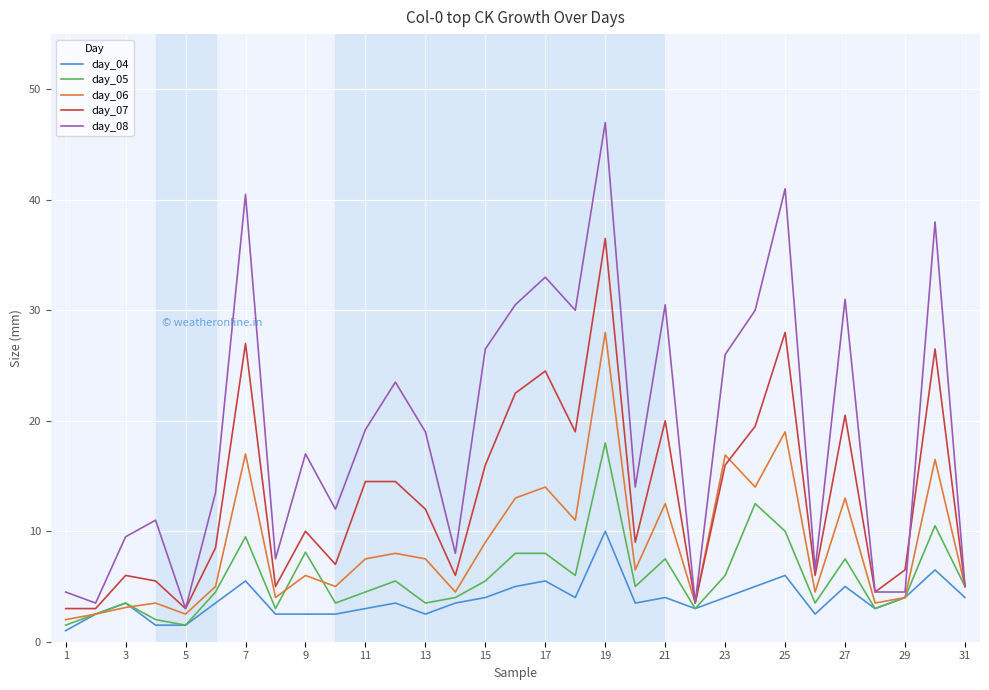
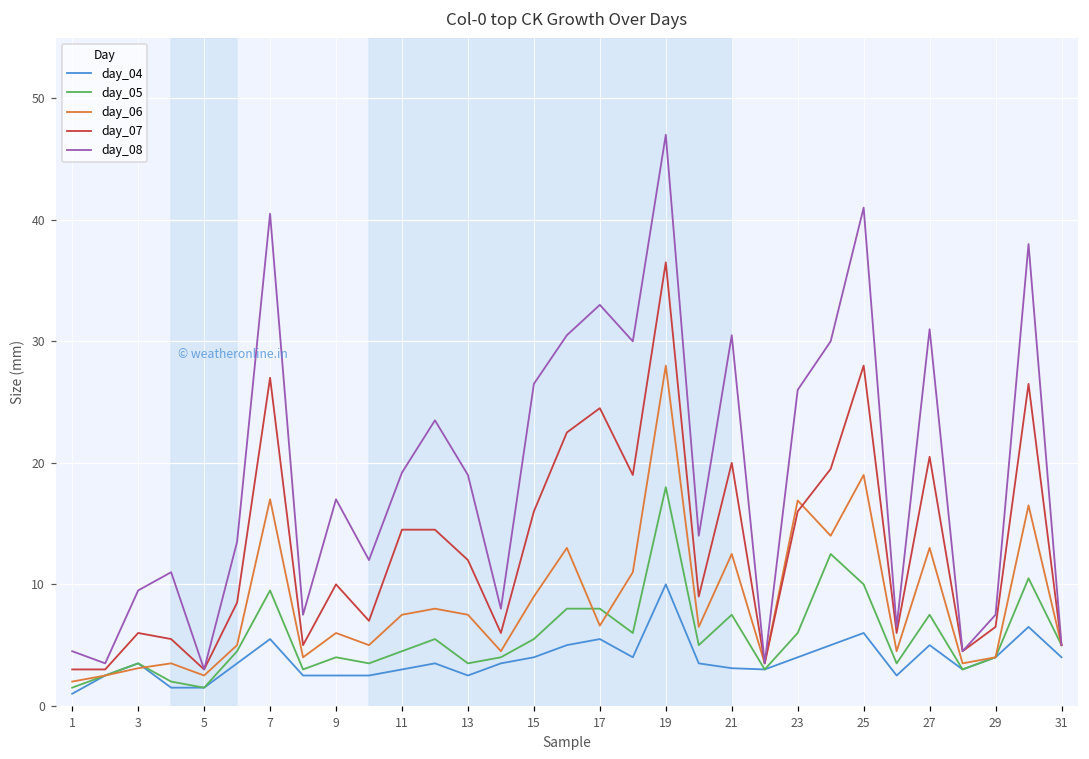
  {
    "day_04": {
      "1": 1.0,
      "7": 5.5,
      "9": 2.5,
      "11": 3.0,
      "13": 2.5,
      "15": 4.0,
      "17": 5.5,
      "19": 10.0,
-     "21": 4.0,
+     "21": 3.1,
      "23": 4.0,
      "25": 6.0,
      "27": 5.0,
      "31": 4.0
    },
    "day_05": {
      "1": 1.5,
      "7": 9.5,
-     "9": 8.1,
+     "9": 4.0,
      "11": 4.5,
      "13": 3.5,
      "15": 5.5,
      "17": 8.0,
      "19": 18.0,
      "21": 7.5,
      "23": 6.0,
      "25": 10.0,
      "27": 7.5
    },
    "day_06": {
      "1": 2.0,
      "3": 3.1,
      "5": 2.5,
      "7": 17.0,
      "9": 6.0,
      "11": 7.5,
      "13": 7.5,
      "15": 9.0,
-     "17": 14.0,
+     "17": 6.6,
      "19": 28.0,
      "21": 12.5,
      "23": 16.9,
      "25": 19.0,
      "27": 13.0
    },
    "day_07": {
      "1": 3.0,
      "3": 6.0,
      "7": 27.0,
      "9": 10.0,
      "11": 14.5,
      "13": 12.0,
      "15": 16.0,
      "17": 24.5,
      "19": 36.5,
      "21": 20.0,
      "23": 16.0,
      "25": 28.0,
      "27": 20.5,
      "29": 6.5
    },
    "day_08": {
      "1": 4.5,
      "3": 9.5,
      "7": 40.5,
      "9": 17.0,
      "11": 19.2,
      "13": 19.0,
      "15": 26.5,
      "17": 33.0,
      "19": 47.0,
      "21": 30.5,
      "23": 26.0,
      "25": 41.0,
      "27": 31.0,
-     "29": 4.5
+     "29": 7.5
    }
  }
